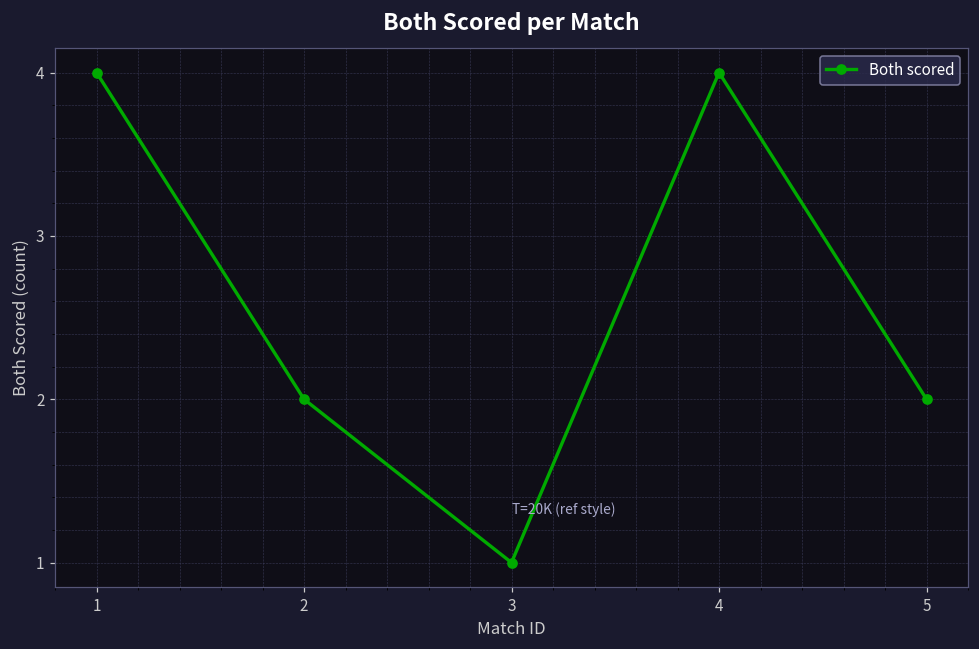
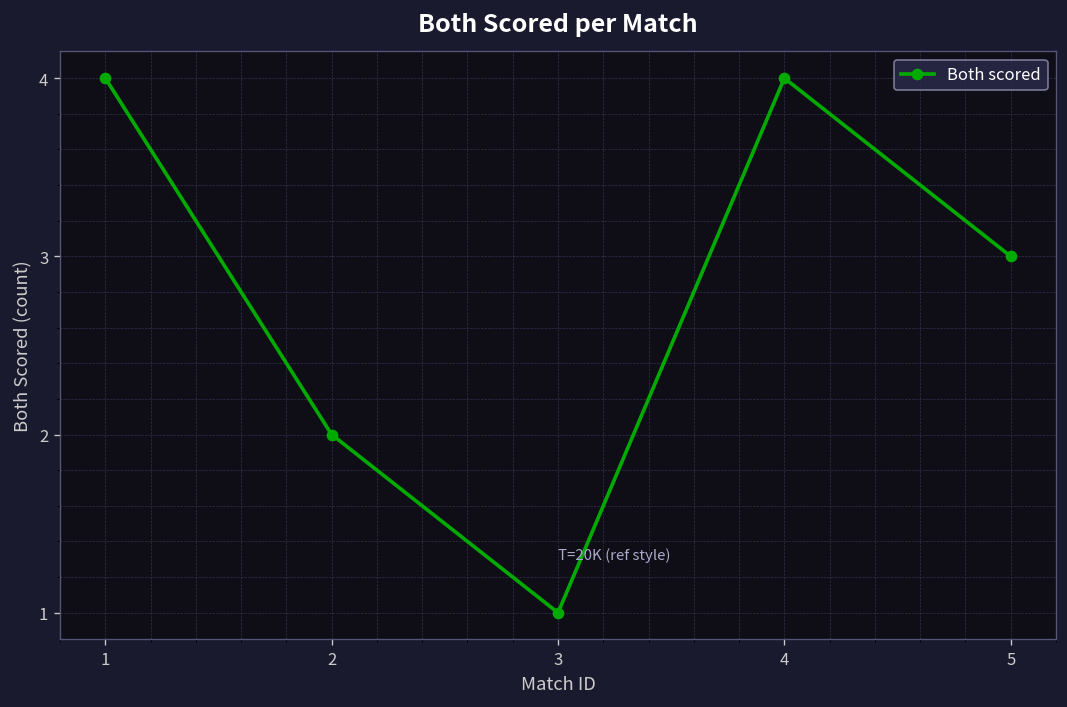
  {
    "1": 4,
    "2": 2,
    "3": 1,
    "4": 4,
-   "5": 2
+   "5": 3
  }
